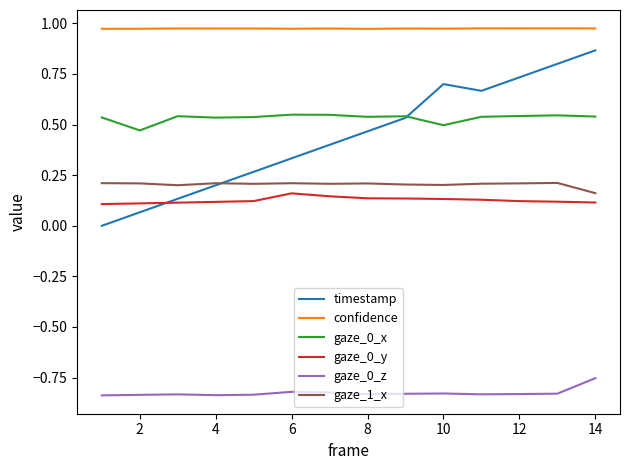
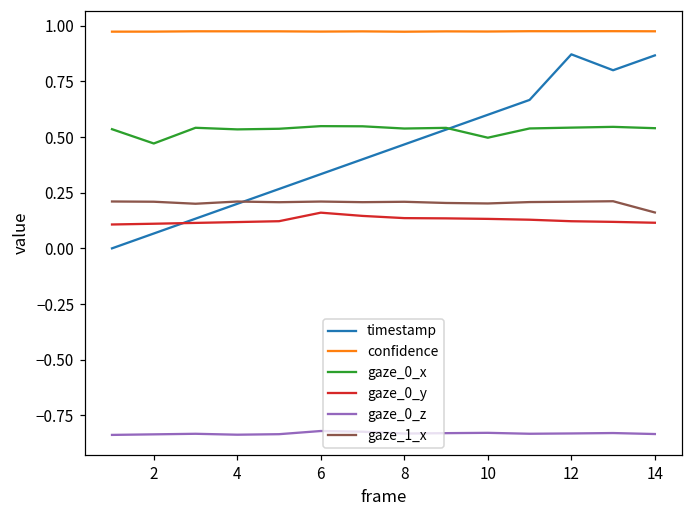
  {
    "timestamp": {
      "2": 0.07,
      "6": 0.33,
      "8": 0.47,
-     "10": 0.7,
-     "12": 0.73,
+     "10": 0.6,
+     "12": 0.87,
      "14": 0.87
    },
    "confidence": {
      "2": 0.97,
      "4": 0.97,
      "6": 0.97,
      "8": 0.97,
      "10": 0.97,
      "12": 0.98,
      "14": 0.97
    },
    "gaze_0_x": {
      "2": 0.47,
      "4": 0.53,
      "6": 0.55,
      "8": 0.54,
      "10": 0.50,
      "12": 0.54,
      "14": 0.54
    },
    "gaze_0_y": {
      "2": 0.11,
      "4": 0.12,
      "6": 0.16,
      "8": 0.14,
      "10": 0.13,
      "12": 0.12,
      "14": 0.11
    },
    "gaze_0_z": {
      "2": -0.84,
      "4": -0.84,
      "6": -0.82,
      "10": -0.83,
      "12": -0.83,
-     "14": -0.75
+     "14": -0.83
    },
    "gaze_1_x": {
      "2": 0.21,
      "6": 0.21,
      "8": 0.21,
      "10": 0.20,
      "12": 0.21,
      "14": 0.16
    }
  }
